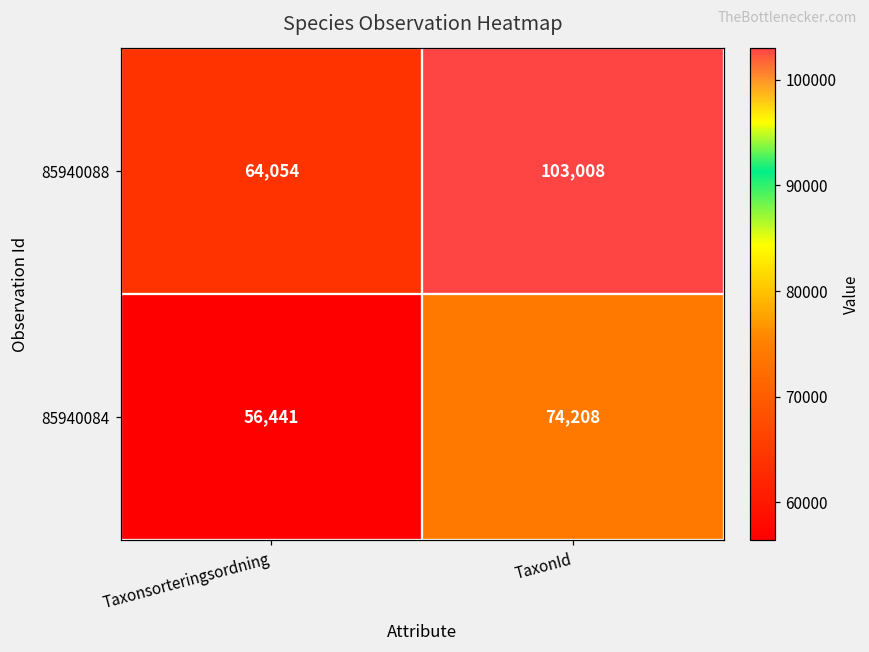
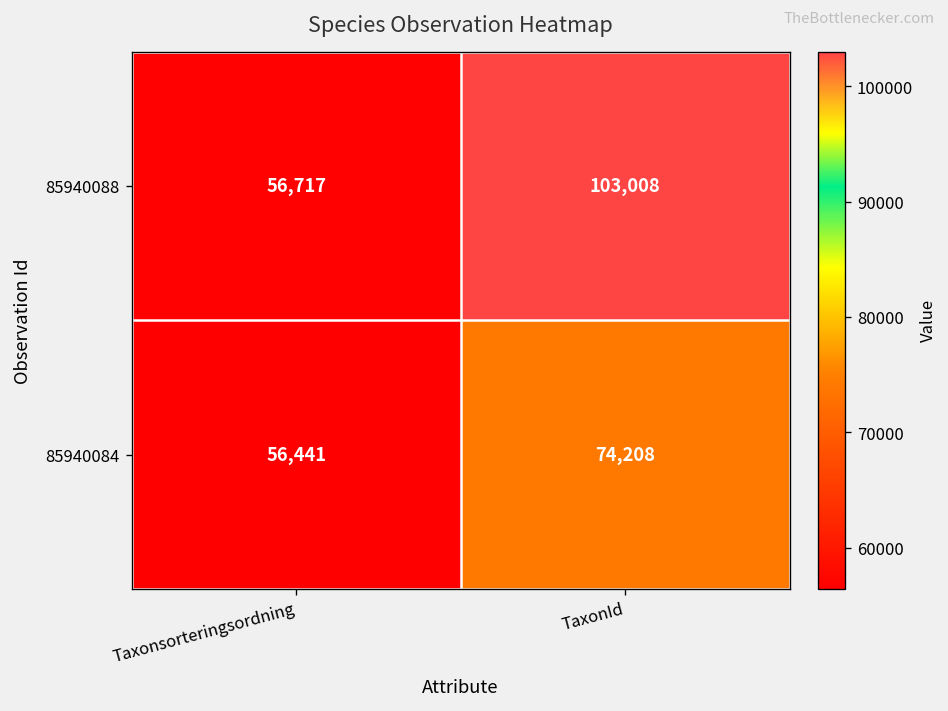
  {
    "85940088": {
-     "Taxonsorteringsordning": "64,054",
+     "Taxonsorteringsordning": "56,717",
      "TaxonId": "103,008"
    },
    "85940084": {
      "Taxonsorteringsordning": "56,441",
      "TaxonId": "74,208"
    }
  }
